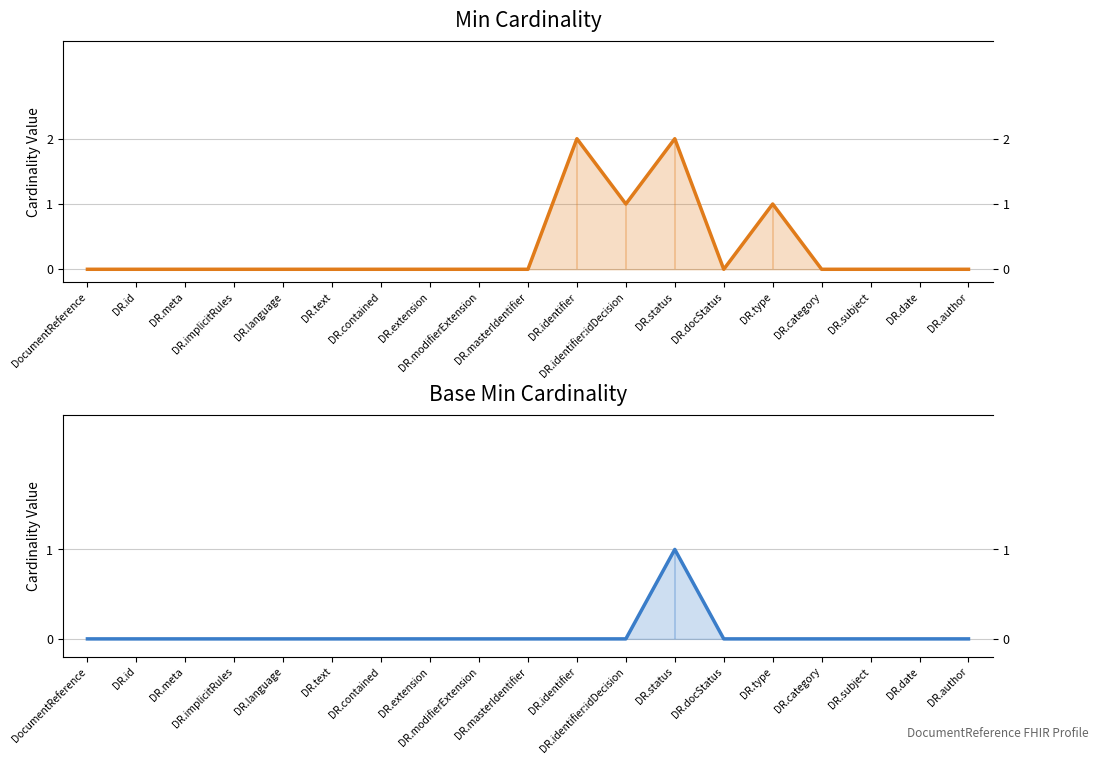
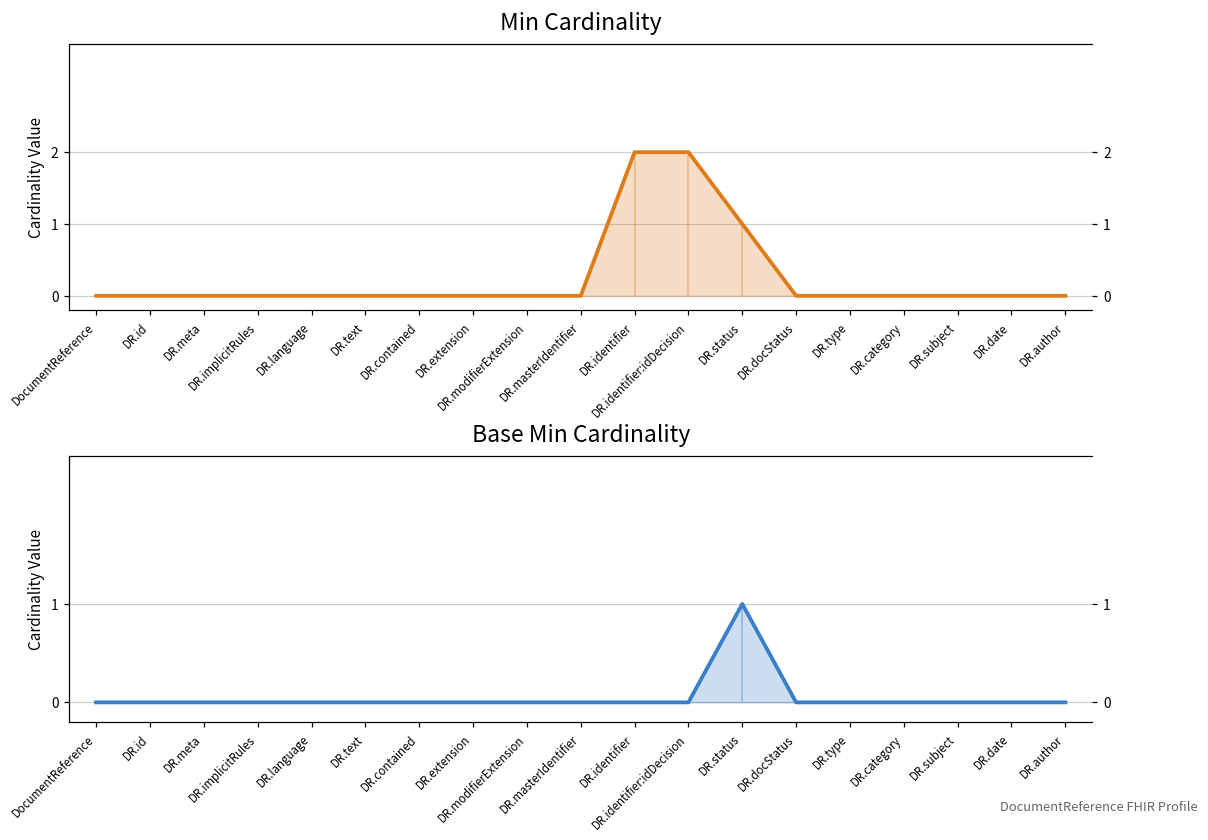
  {
    "Min Cardinality": {
      "DocumentReference": 0,
      "DR.id": 0,
      "DR.meta": 0,
      "DR.implicitRules": 0,
      "DR.language": 0,
      "DR.text": 0,
      "DR.contained": 0,
      "DR.extension": 0,
      "DR.modifierExtension": 0,
      "DR.masterIdentifier": 0,
      "DR.identifier": 2,
-     "DR.identifier:idDecision": 1,
-     "DR.status": 2,
+     "DR.identifier:idDecision": 2,
+     "DR.status": 1,
      "DR.docStatus": 0,
-     "DR.type": 1,
+     "DR.type": 0,
      "DR.category": 0,
      "DR.subject": 0,
      "DR.date": 0,
      "DR.author": 0
    },
    "Base Min Cardinality": {
      "DocumentReference": 0.0,
      "DR.id": 0.0,
      "DR.meta": 0.0,
      "DR.implicitRules": 0.0,
      "DR.language": 0.0,
      "DR.text": 0.0,
      "DR.contained": 0.0,
      "DR.extension": 0.0,
      "DR.modifierExtension": 0.0,
      "DR.masterIdentifier": 0.0,
      "DR.identifier": 0.0,
      "DR.identifier:idDecision": 0.0,
      "DR.status": 1.0,
      "DR.docStatus": 0.0,
      "DR.type": 0.0,
      "DR.category": 0.0,
      "DR.subject": 0.0,
      "DR.date": 0.0,
      "DR.author": 0.0
    }
  }
